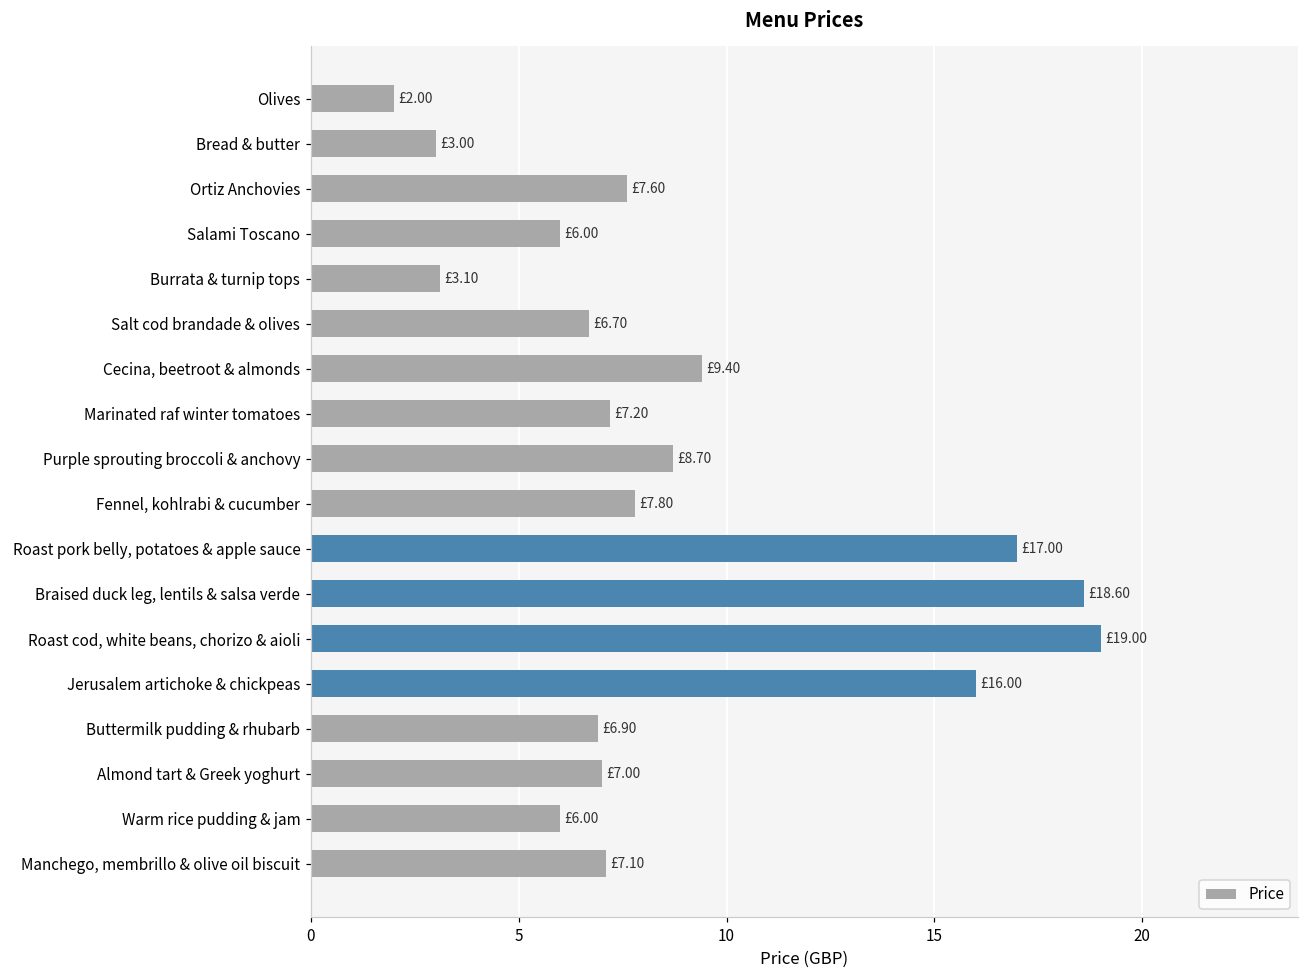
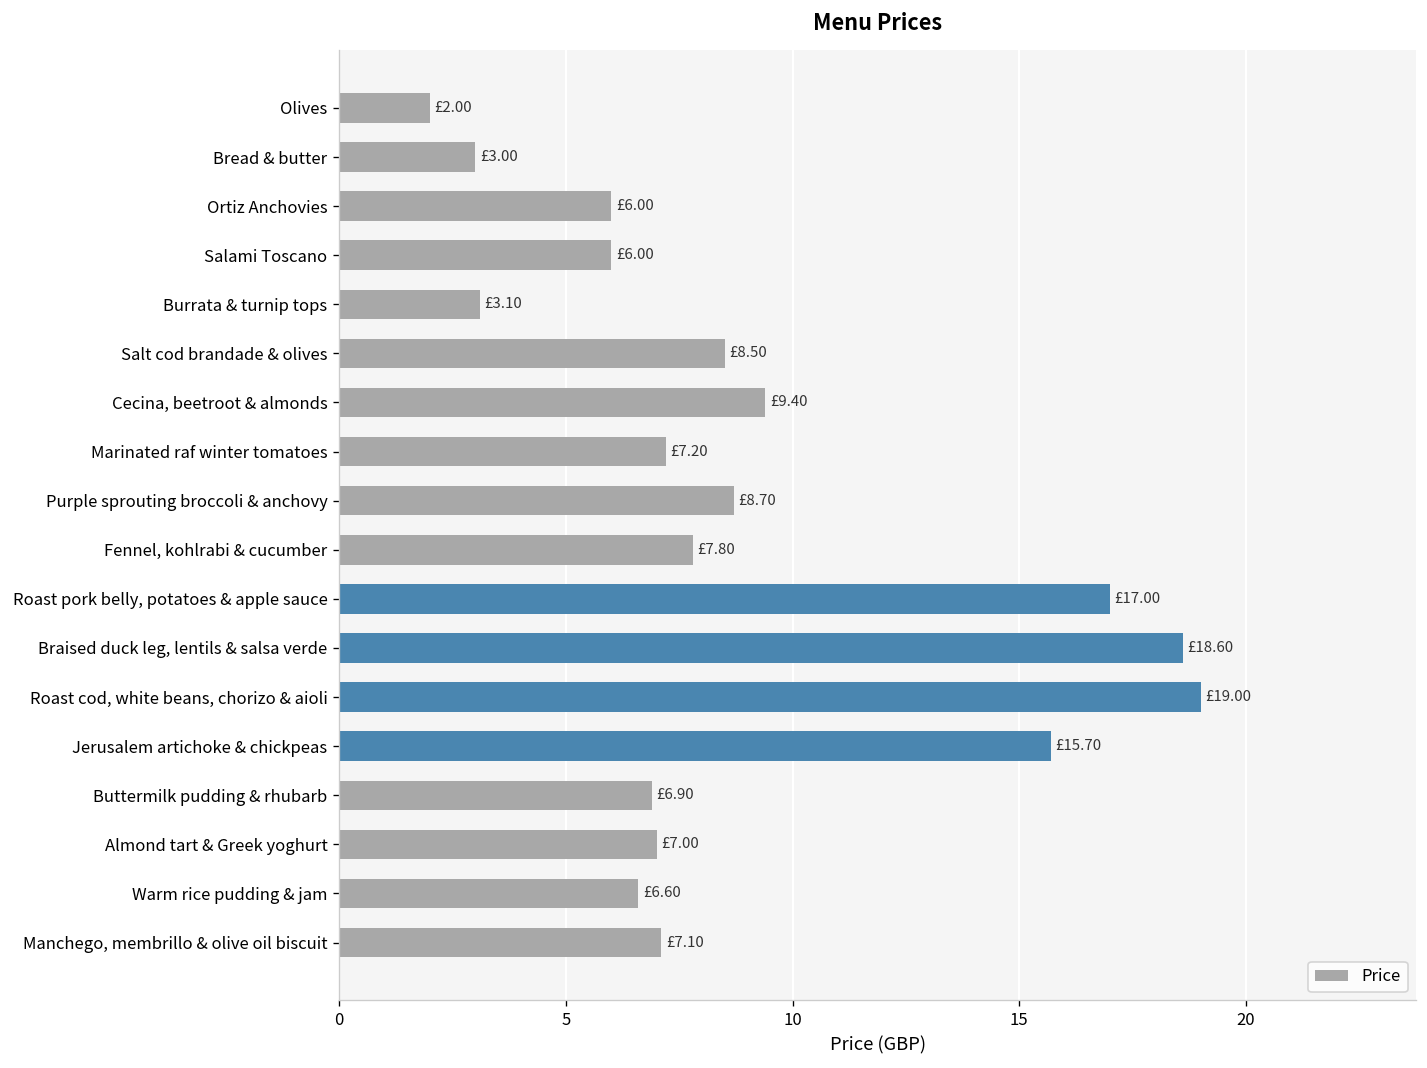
  {
    "Olives": "£2.00",
    "Bread & butter": "£3.00",
-   "Ortiz Anchovies": "£7.60",
+   "Ortiz Anchovies": "£6.00",
    "Salami Toscano": "£6.00",
    "Burrata & turnip tops": "£3.10",
-   "Salt cod brandade & olives": "£6.70",
+   "Salt cod brandade & olives": "£8.50",
    "Cecina, beetroot & almonds": "£9.40",
    "Marinated raf winter tomatoes": "£7.20",
    "Purple sprouting broccoli & anchovy": "£8.70",
    "Fennel, kohlrabi & cucumber": "£7.80",
    "Roast pork belly, potatoes & apple sauce": "£17.00",
    "Braised duck leg, lentils & salsa verde": "£18.60",
    "Roast cod, white beans, chorizo & aioli": "£19.00",
-   "Jerusalem artichoke & chickpeas": "£16.00",
+   "Jerusalem artichoke & chickpeas": "£15.70",
    "Buttermilk pudding & rhubarb": "£6.90",
    "Almond tart & Greek yoghurt": "£7.00",
-   "Warm rice pudding & jam": "£6.00",
+   "Warm rice pudding & jam": "£6.60",
    "Manchego, membrillo & olive oil biscuit": "£7.10"
  }
